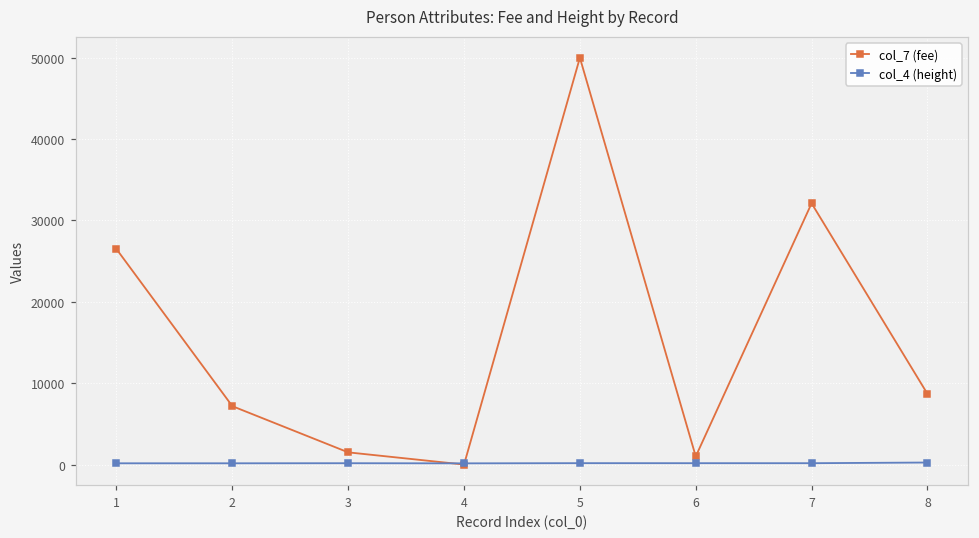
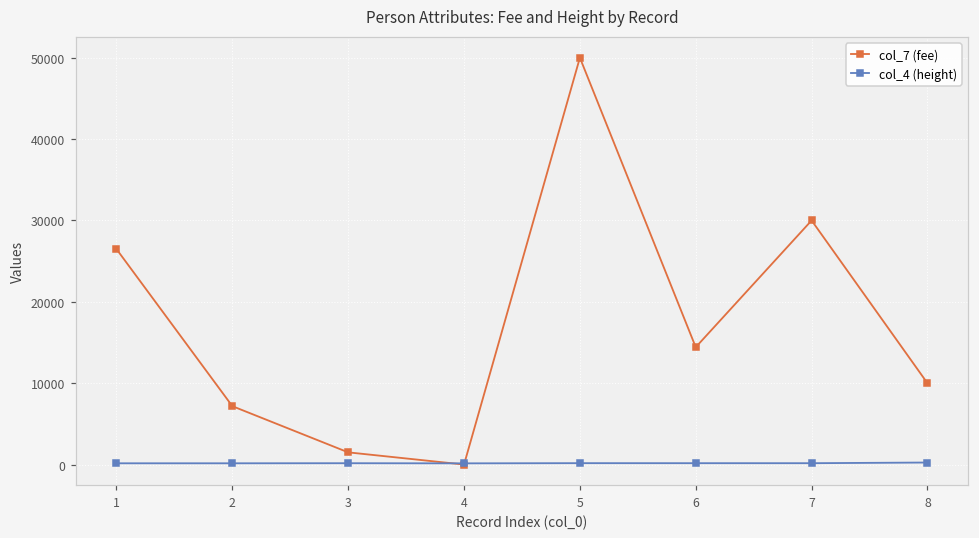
  {
    "col_7 (fee)": {
      "1": 26000,
      "2": 7000,
      "3": 2000,
      "5": 50000,
-     "6": 1000,
-     "7": 32000,
-     "8": 9000
+     "6": 14000,
+     "7": 30000,
+     "8": 10000
    },
    "col_4 (height)": {
      "1": 0,
      "2": 0,
      "3": 0,
      "5": 0,
      "6": 0,
      "7": 0,
      "8": 0
    }
  }
